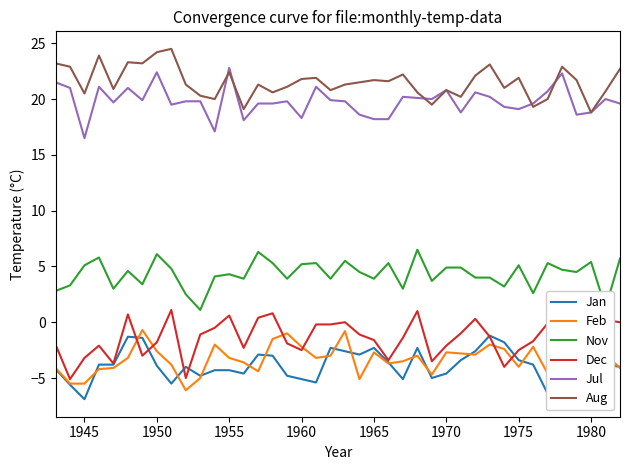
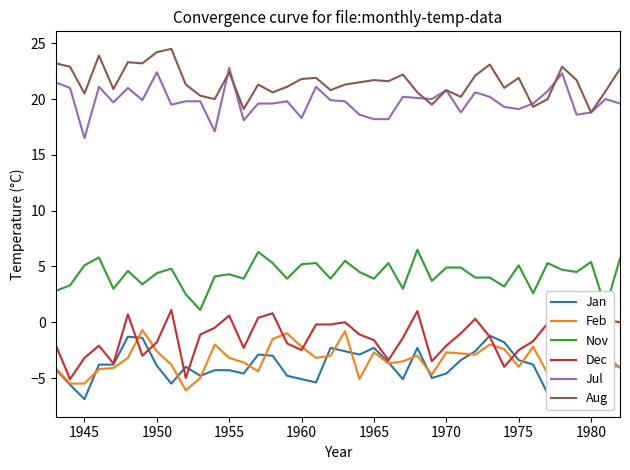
  {
    "Jan": {
      "1945": -6.9,
      "1950": -3.9,
      "1955": -4.3,
      "1960": -5.1,
      "1965": -2.3,
      "1970": -4.6,
      "1975": -3.4
    },
    "Feb": {
      "1945": -5.5,
      "1950": -2.6,
      "1955": -3.2,
      "1960": -2.2,
      "1965": -2.7,
      "1970": -2.7,
      "1975": -4.0
    },
    "Nov": {
      "1945": 5.1,
-     "1950": 6.1,
+     "1950": 4.4,
      "1955": 4.3,
      "1960": 5.2,
      "1965": 3.9,
      "1970": 4.9,
      "1975": 5.1,
      "1980": 5.4
    },
    "Dec": {
      "1945": -3.2,
      "1950": -1.8,
      "1955": 0.6,
      "1960": -2.5,
      "1965": -1.6,
      "1970": -2.1,
      "1975": -2.5
    },
    "Jul": {
      "1945": 16.5,
      "1950": 22.4,
      "1955": 22.8,
      "1960": 18.3,
      "1965": 18.2,
      "1975": 19.1
    },
    "Aug": {
      "1945": 20.5,
      "1950": 24.2,
      "1955": 22.4,
      "1960": 21.8,
      "1965": 21.7,
      "1975": 21.9
    }
  }
